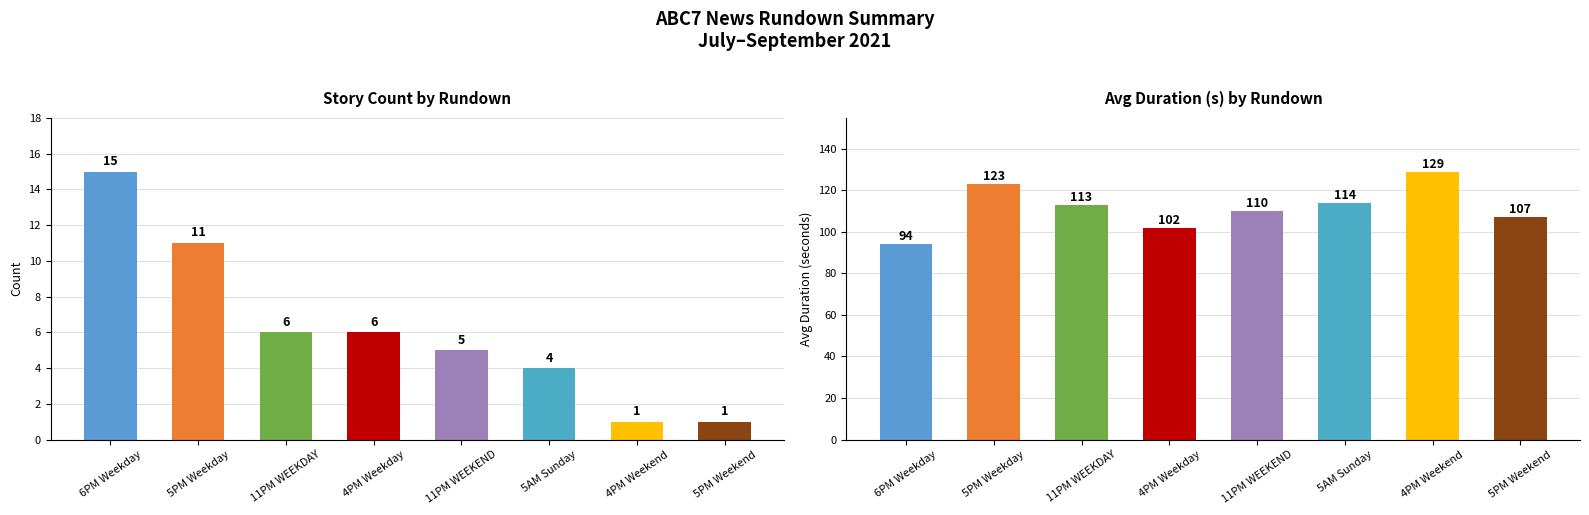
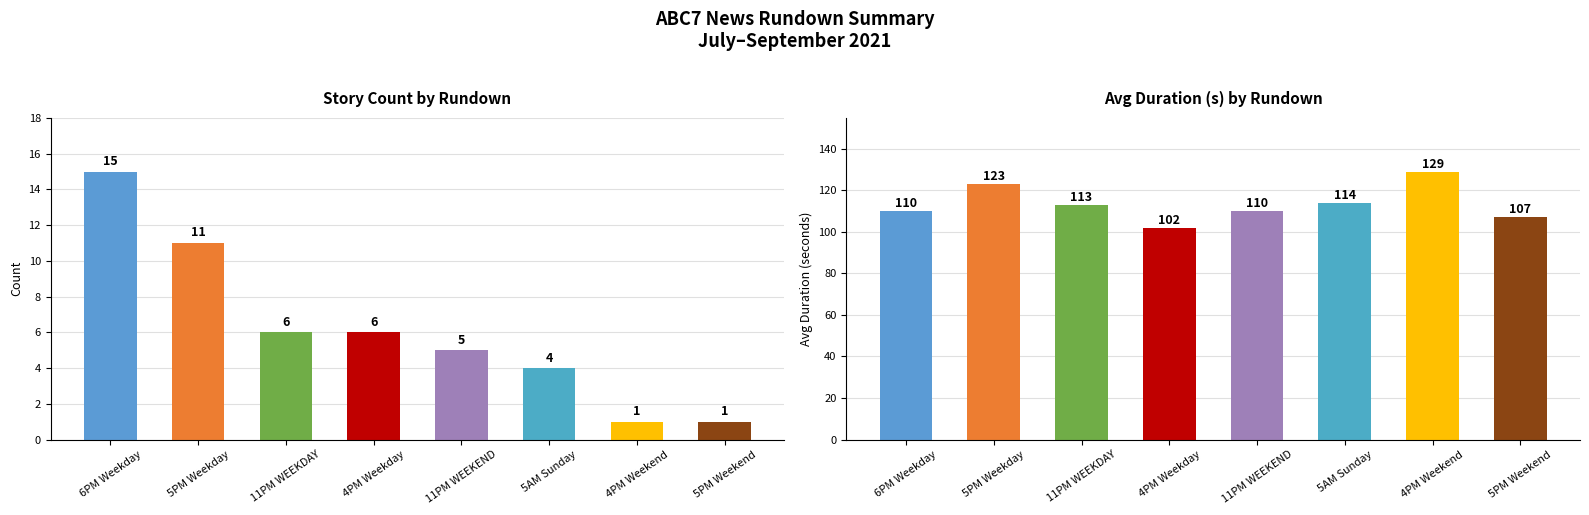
  {
    "Story Count by Rundown": {
      "6PM Weekday": 15,
      "5PM Weekday": 11,
      "11PM WEEKDAY": 6,
      "4PM Weekday": 6,
      "11PM WEEKEND": 5,
      "5AM Sunday": 4,
      "4PM Weekend": 1,
      "5PM Weekend": 1
    },
    "Avg Duration (s) by Rundown": {
-     "6PM Weekday": 94,
+     "6PM Weekday": 110,
      "5PM Weekday": 123,
      "11PM WEEKDAY": 113,
      "4PM Weekday": 102,
      "11PM WEEKEND": 110,
      "5AM Sunday": 114,
      "4PM Weekend": 129,
      "5PM Weekend": 107
    }
  }
